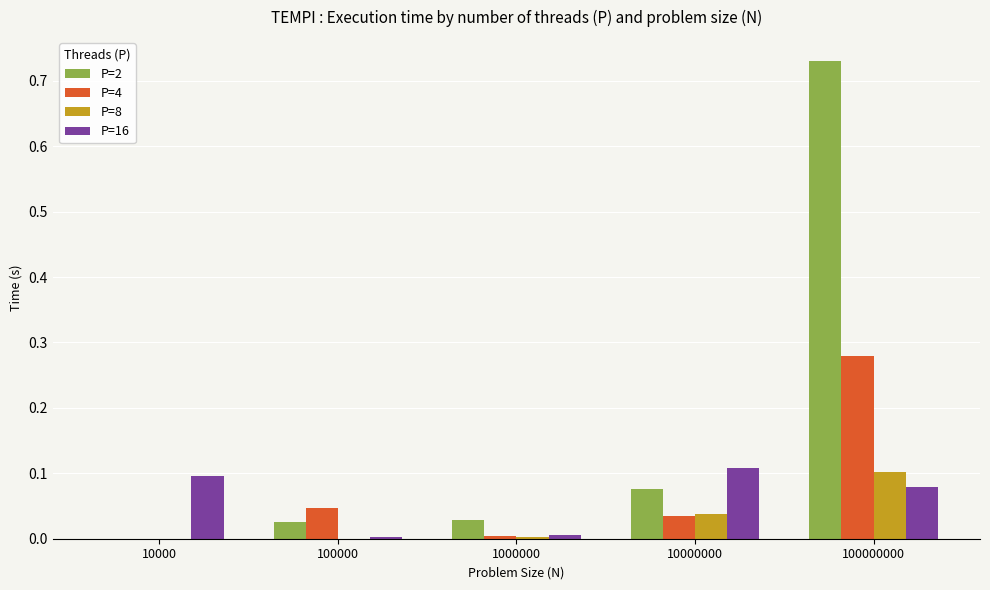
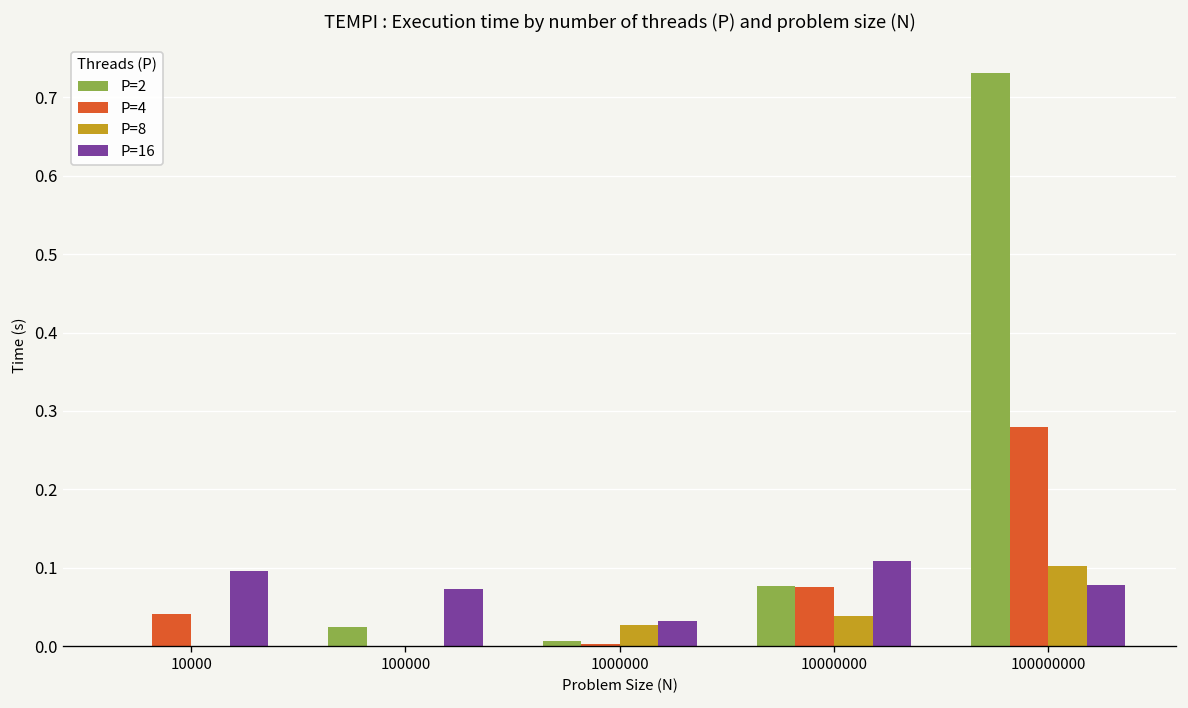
  {
    "P=2": {
      "100000": 0.02,
-     "1000000": 0.03,
+     "1000000": 0.01,
      "10000000": 0.08,
      "100000000": 0.73
    },
    "P=4": {
-     "10000": 0.00,
-     "100000": 0.05,
-     "10000000": 0.04,
+     "10000": 0.04,
+     "100000": 0.00,
+     "10000000": 0.08,
      "100000000": 0.28
    },
    "P=8": {
-     "1000000": 0.00,
+     "1000000": 0.03,
      "10000000": 0.04,
      "100000000": 0.10
    },
    "P=16": {
      "10000": 0.10,
-     "100000": 0.00,
-     "1000000": 0.01,
+     "100000": 0.07,
+     "1000000": 0.03,
      "10000000": 0.11,
      "100000000": 0.08
    }
  }
